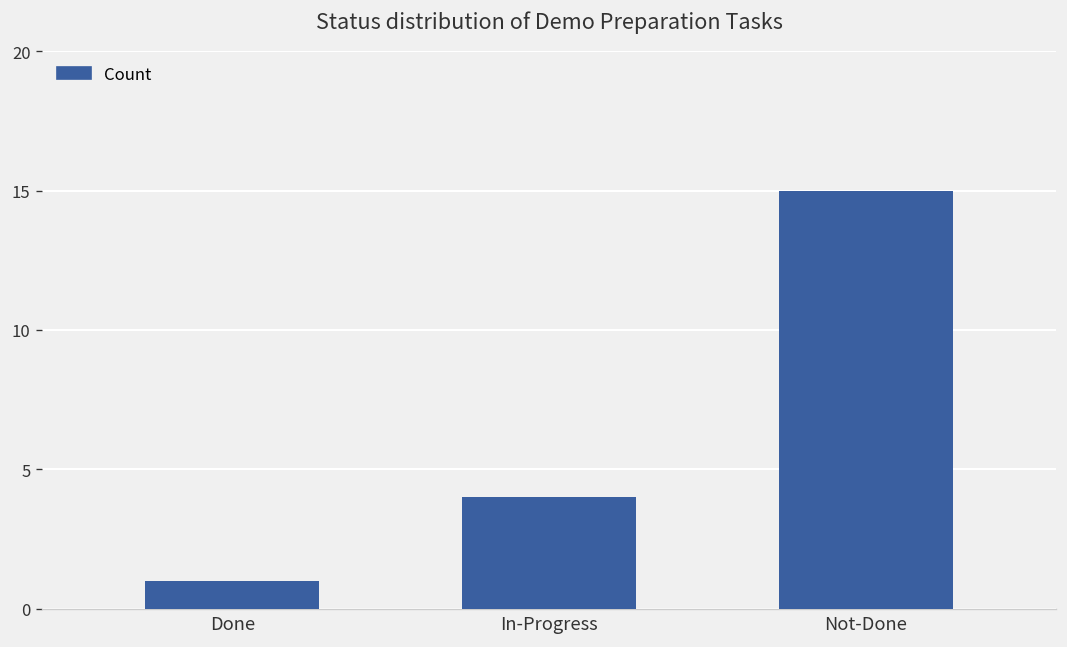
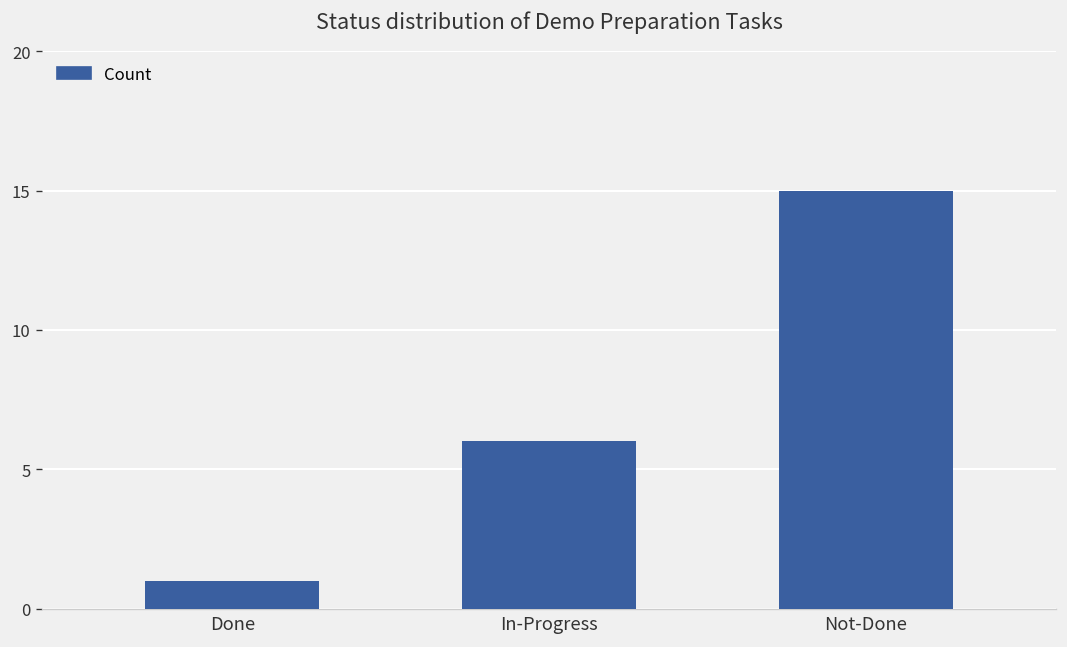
  {
    "Done": 1,
-   "In-Progress": 4,
+   "In-Progress": 6,
    "Not-Done": 15
  }
